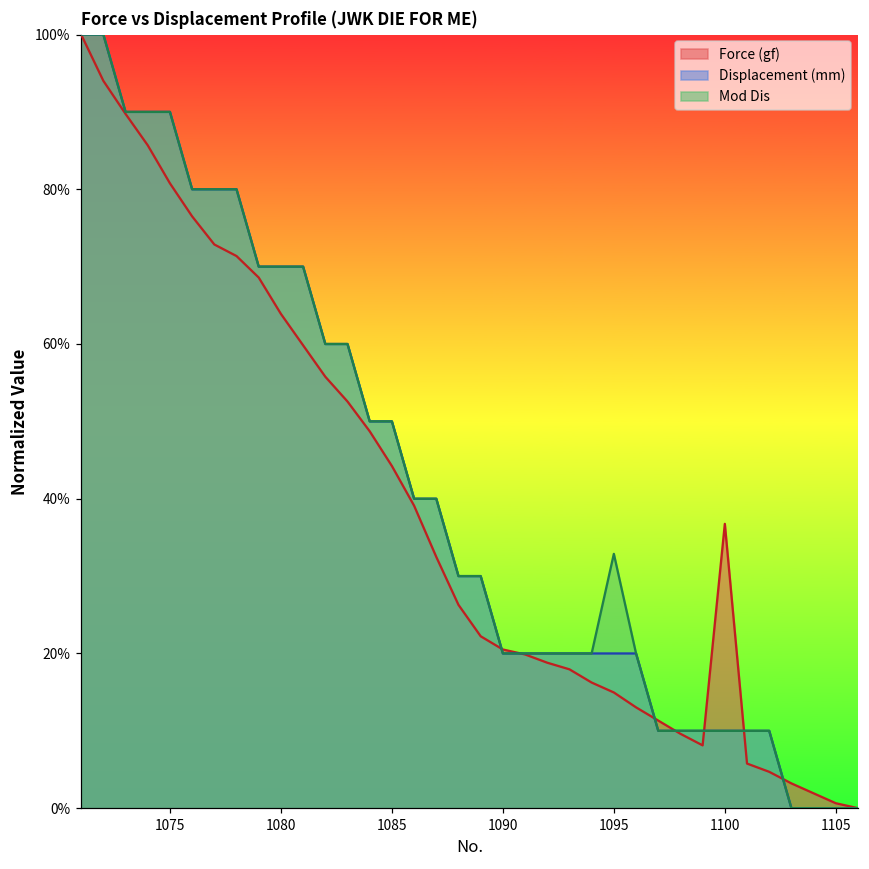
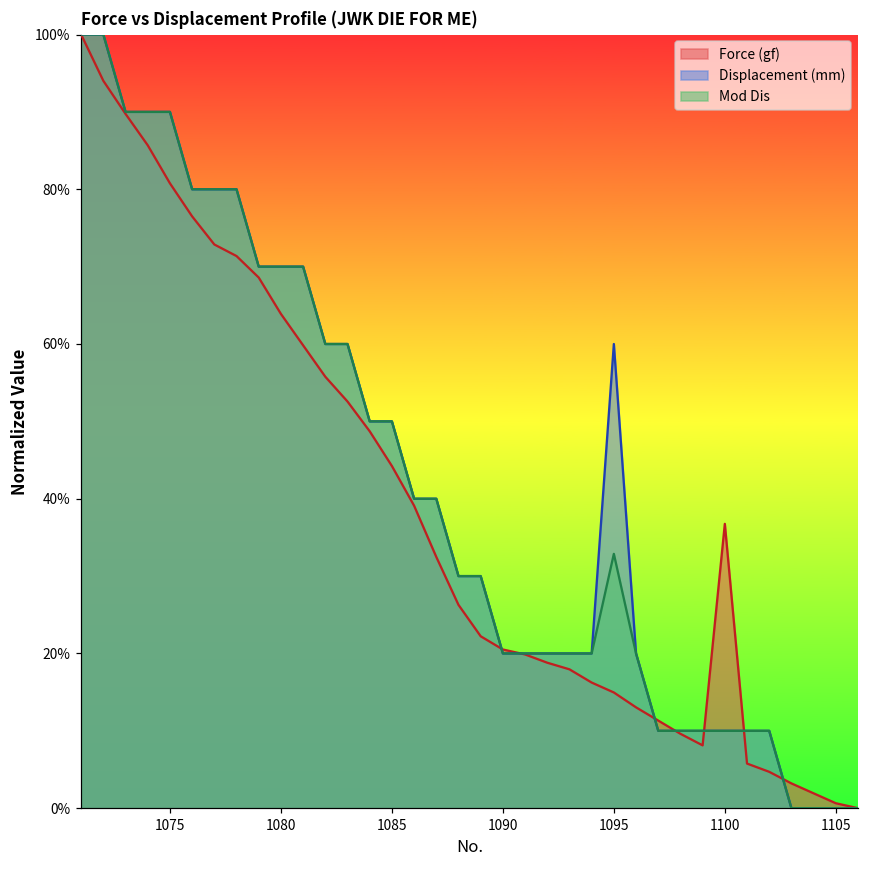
  {
    "Force (gf)": {
      "1075": "81%",
      "1080": "64%",
      "1085": "44%",
      "1090": "21%",
      "1095": "15%",
      "1100": "37%",
      "1105": "1%"
    },
    "Displacement (mm)": {
-     "1095": "20%"
+     "1095": "60%"
    },
    "Mod Dis": {
      "1095": "33%"
    }
  }
